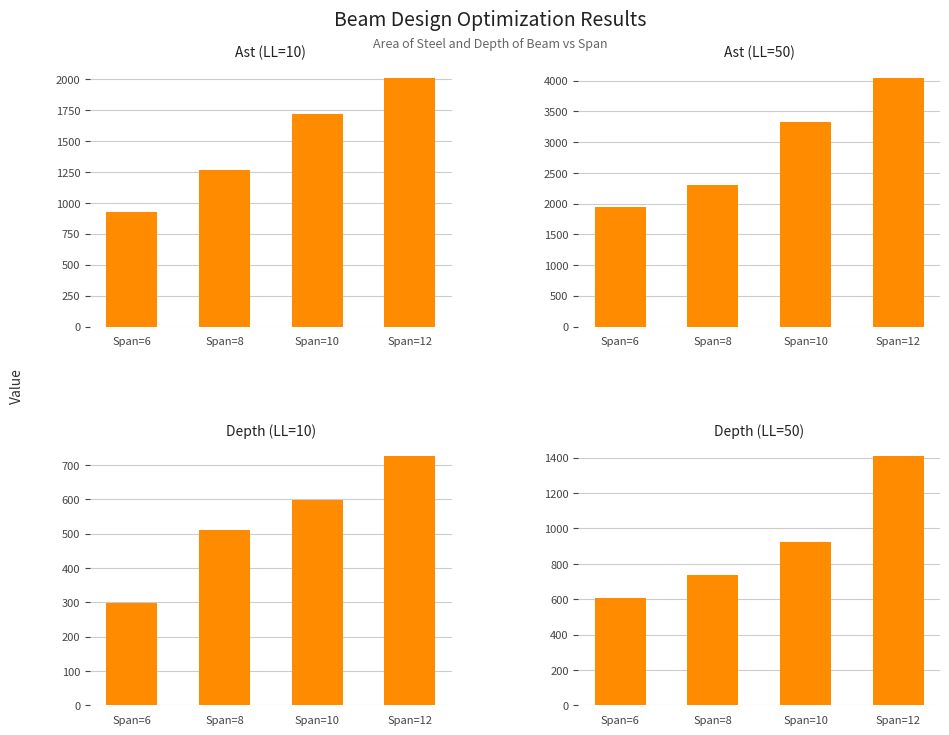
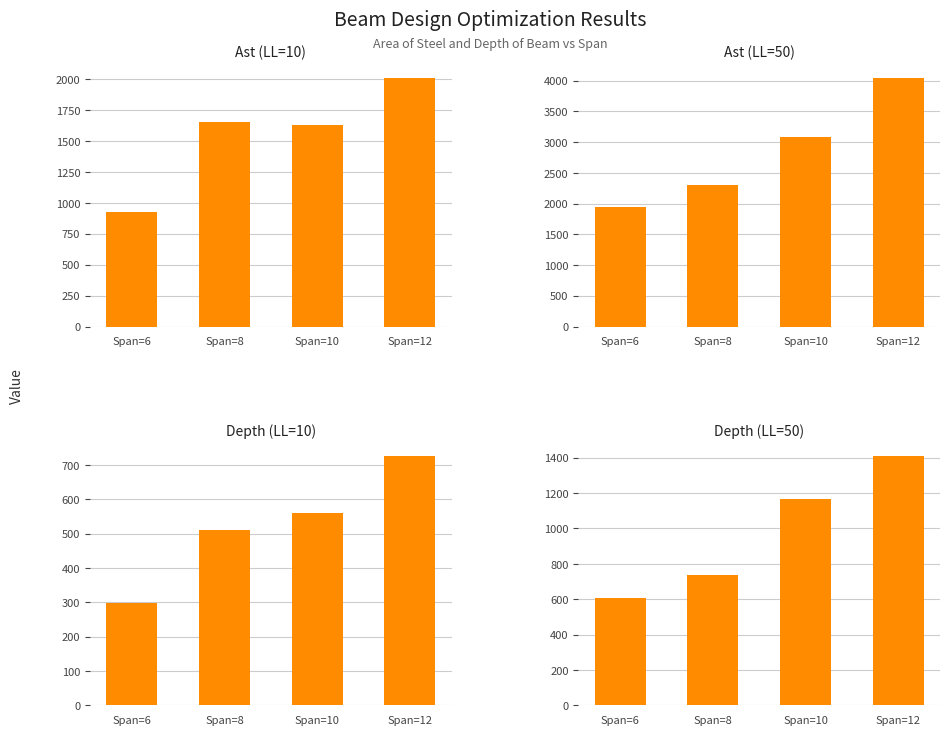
  {
    "Ast (LL=10)": {
      "Span=6": 920,
-     "Span=8": 1270,
-     "Span=10": 1720,
+     "Span=8": 1650,
+     "Span=10": 1630,
      "Span=12": 2010
    },
    "Ast (LL=50)": {
      "Span=6": 1900,
      "Span=8": 2300,
-     "Span=10": 3300,
+     "Span=10": 3100,
      "Span=12": 4000
    },
    "Depth (LL=10)": {
      "Span=6": 300,
      "Span=8": 510,
-     "Span=10": 600,
+     "Span=10": 560,
      "Span=12": 720
    },
    "Depth (LL=50)": {
      "Span=6": 610,
      "Span=8": 730,
-     "Span=10": 920,
+     "Span=10": 1170,
      "Span=12": 1410
    }
  }
